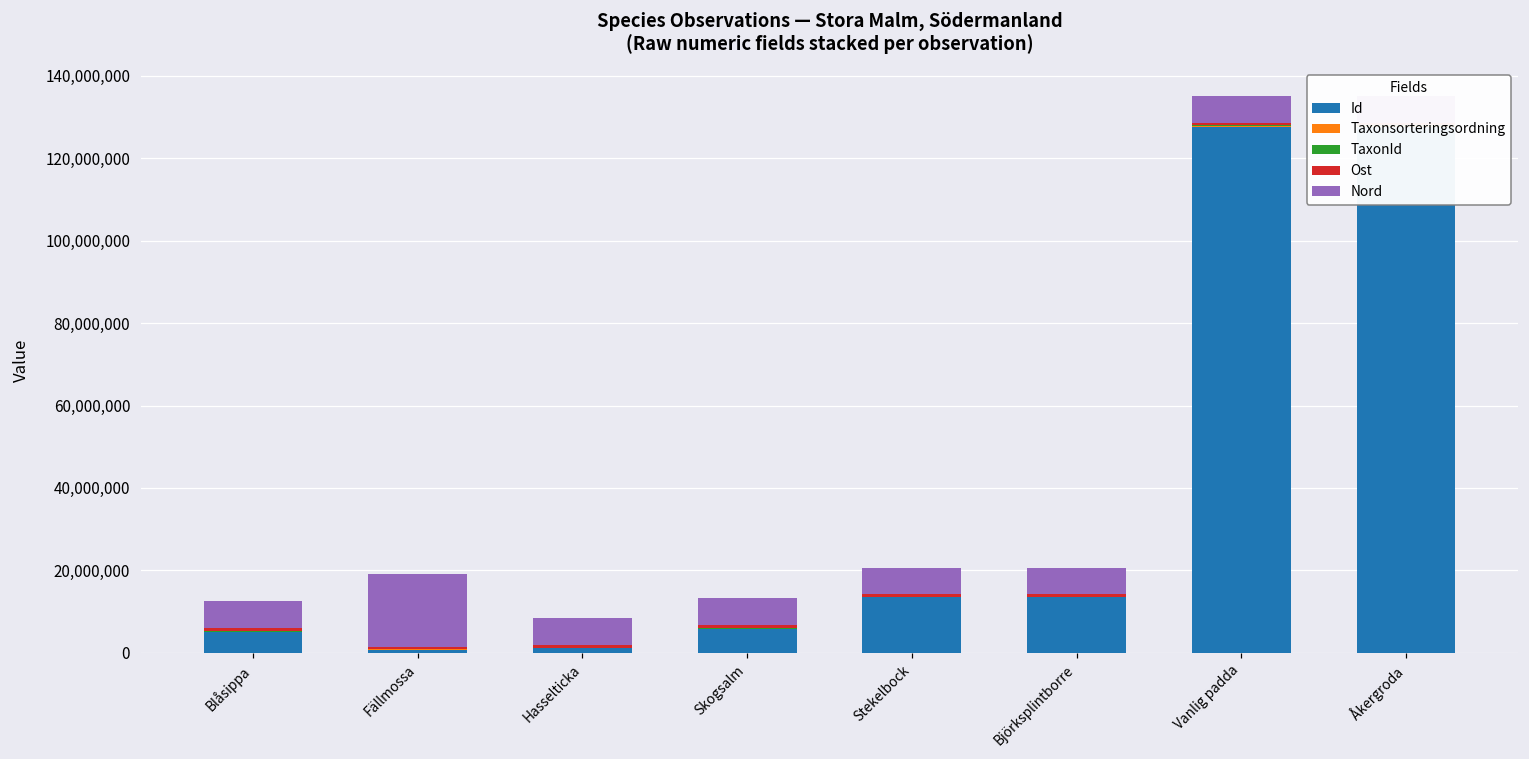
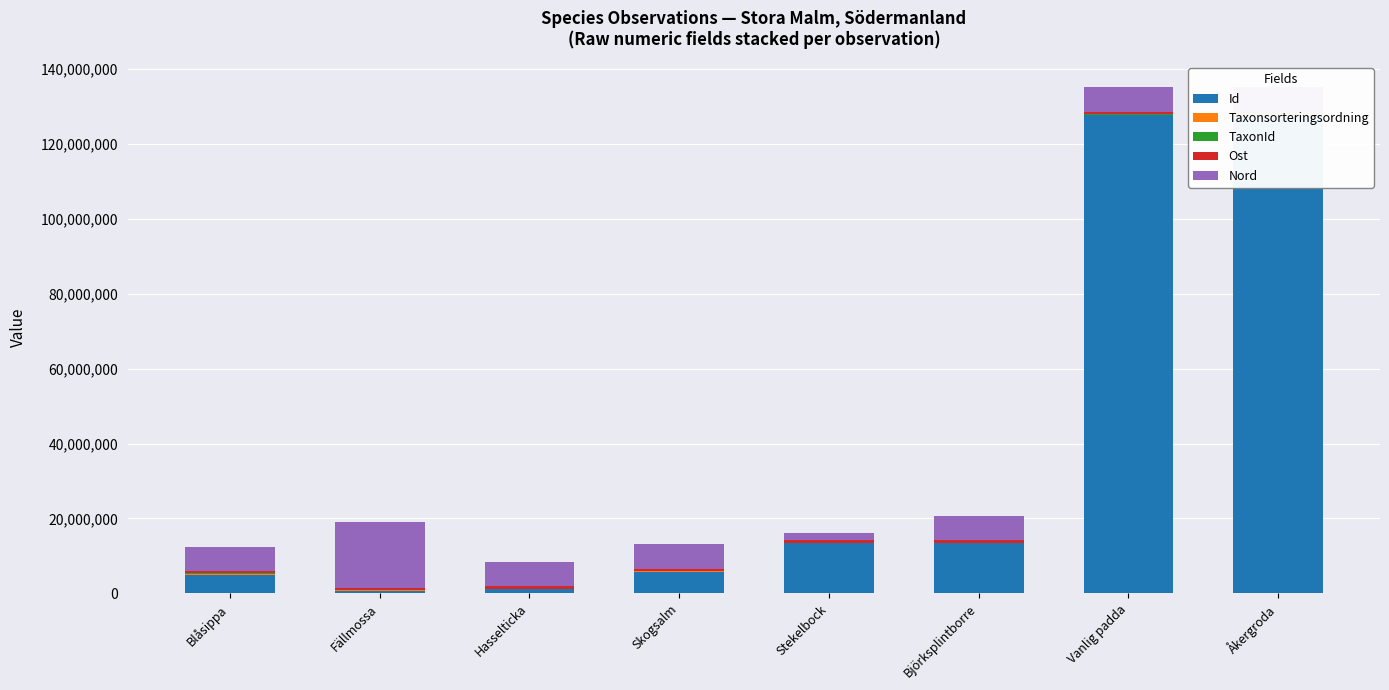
  {
    "Id": {
      "Blåsippa": "5,000,000",
      "Fällmossa": "1,000,000",
      "Hasselticka": "1,000,000",
      "Skogsalm": "6,000,000",
      "Stekelbock": "13,000,000",
      "Björksplintborre": "13,000,000",
      "Vanlig padda": "128,000,000"
    },
    "Nord": {
      "Blåsippa": "7,000,000",
      "Fällmossa": "18,000,000",
      "Hasselticka": "7,000,000",
      "Skogsalm": "7,000,000",
-     "Stekelbock": "7,000,000",
+     "Stekelbock": "2,000,000",
      "Björksplintborre": "7,000,000",
      "Vanlig padda": "7,000,000"
    }
  }
